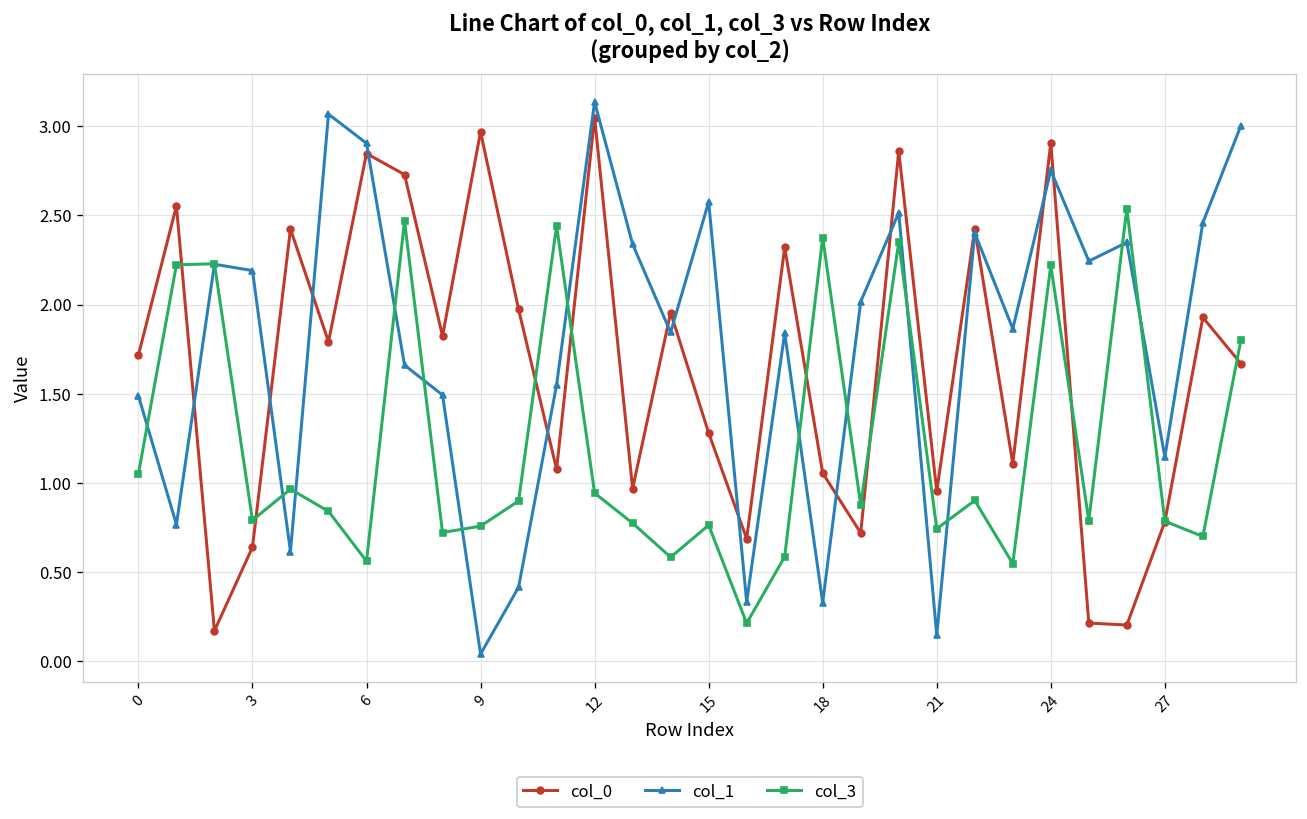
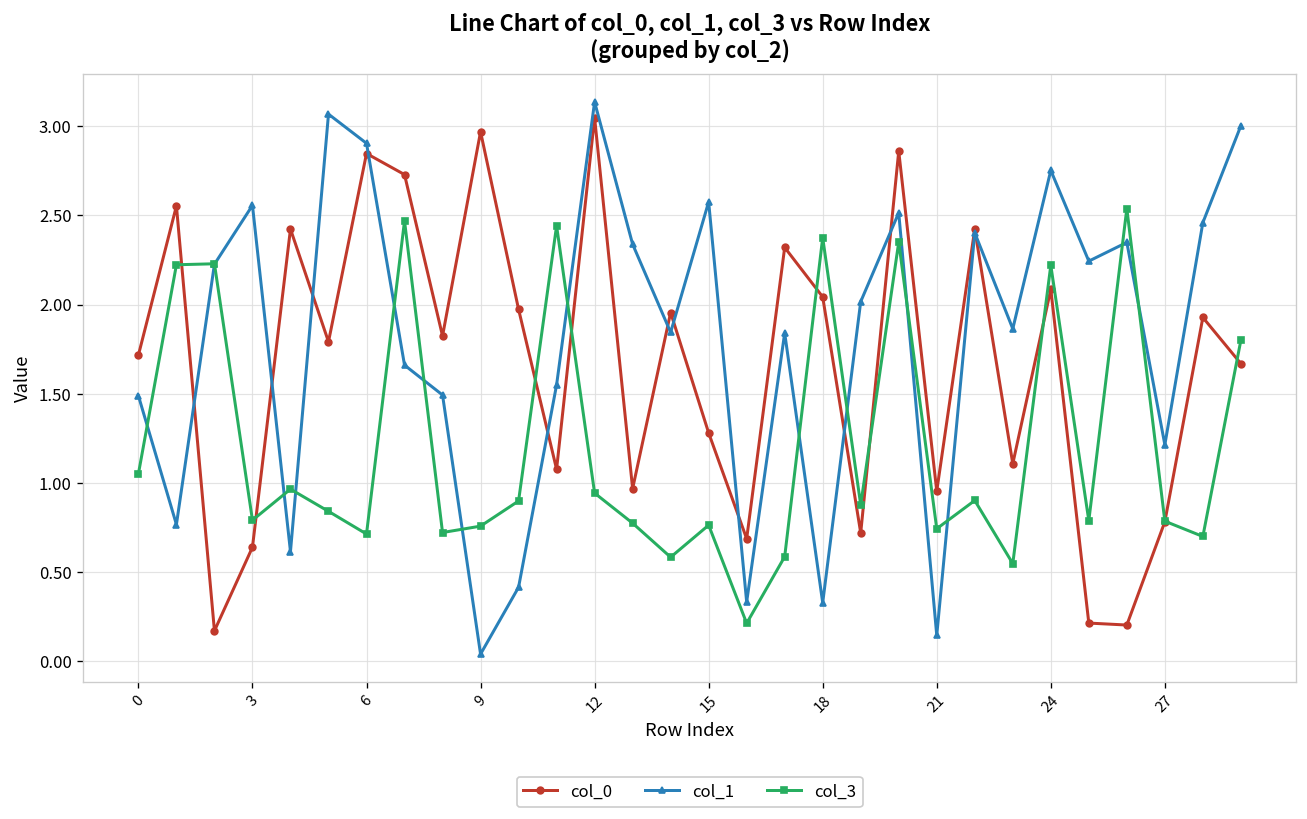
  {
    "col_0": {
      "0": 1.72,
      "3": 0.64,
      "6": 2.85,
      "9": 2.97,
      "12": 3.05,
      "15": 1.28,
-     "18": 1.06,
+     "18": 2.04,
      "21": 0.95,
-     "24": 2.91
+     "24": 2.09
    },
    "col_1": {
      "0": 1.49,
-     "3": 2.19,
+     "3": 2.56,
      "6": 2.90,
      "9": 0.04,
      "12": 3.14,
      "15": 2.58,
      "18": 0.33,
      "21": 0.15,
      "24": 2.75,
-     "27": 1.15
+     "27": 1.21
    },
    "col_3": {
      "0": 1.05,
      "3": 0.79,
-     "6": 0.56,
+     "6": 0.71,
      "9": 0.76,
      "12": 0.94,
      "15": 0.76,
      "18": 2.38,
      "21": 0.74,
      "24": 2.22
    }
  }
